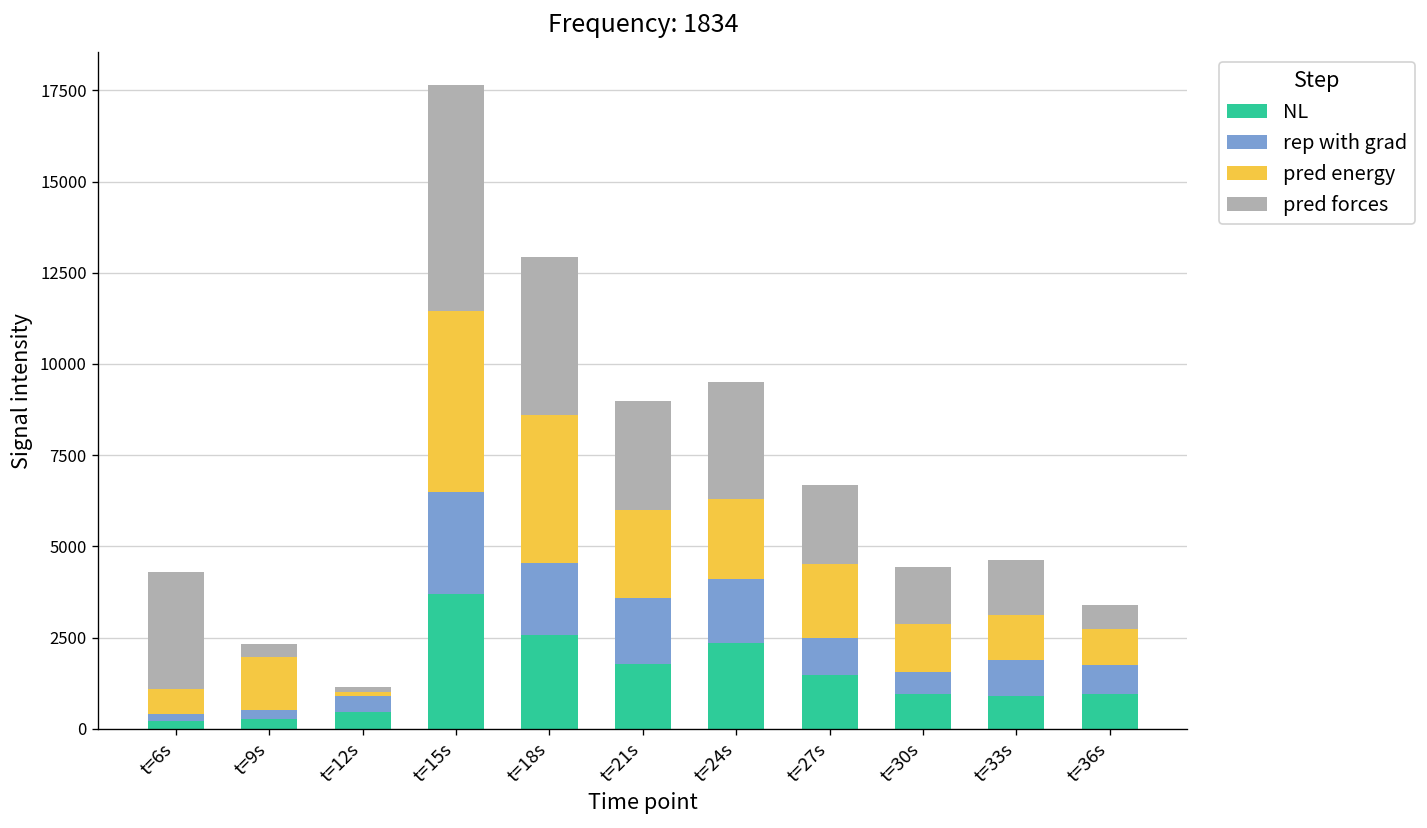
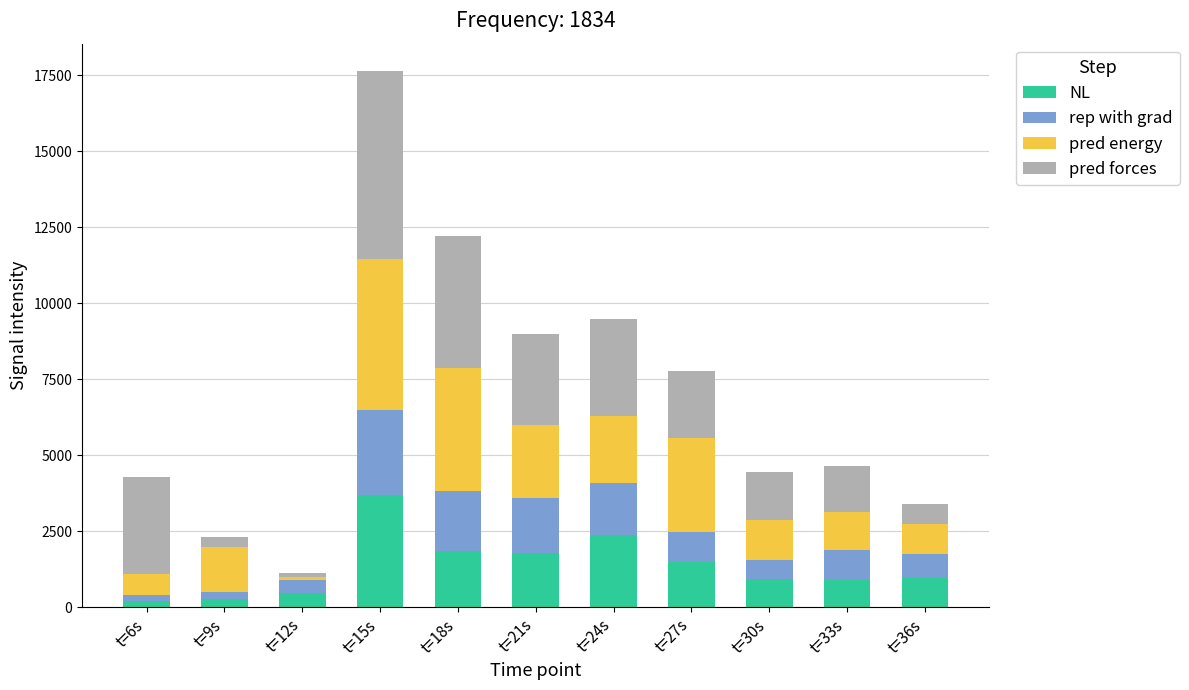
  {
    "NL": {
      "t=6s": 200,
      "t=9s": 300,
      "t=12s": 500,
      "t=15s": 3700,
-     "t=18s": 2600,
+     "t=18s": 1800,
      "t=21s": 1800,
      "t=24s": 2400,
      "t=27s": 1500,
      "t=30s": 900,
      "t=33s": 900,
      "t=36s": 1000
    },
    "rep with grad": {
      "t=6s": 200,
      "t=9s": 200,
      "t=12s": 400,
      "t=15s": 2800,
      "t=18s": 2000,
      "t=21s": 1800,
      "t=24s": 1700,
      "t=27s": 1000,
      "t=30s": 600,
      "t=33s": 1000,
      "t=36s": 800
    },
    "pred energy": {
      "t=6s": 700,
      "t=9s": 1500,
      "t=12s": 100,
      "t=15s": 5000,
      "t=18s": 4100,
      "t=21s": 2400,
      "t=24s": 2200,
-     "t=27s": 2000,
+     "t=27s": 3100,
      "t=30s": 1300,
      "t=33s": 1300,
      "t=36s": 1000
    },
    "pred forces": {
      "t=6s": 3200,
      "t=9s": 400,
      "t=12s": 100,
      "t=15s": 6200,
      "t=18s": 4300,
      "t=21s": 3000,
      "t=24s": 3200,
      "t=27s": 2200,
      "t=30s": 1600,
      "t=33s": 1500,
      "t=36s": 700
    }
  }
